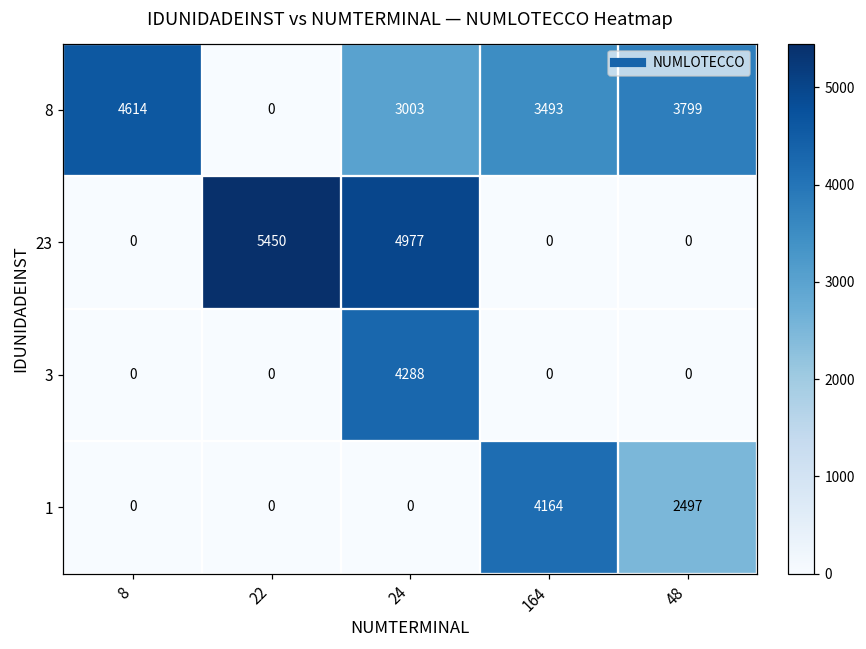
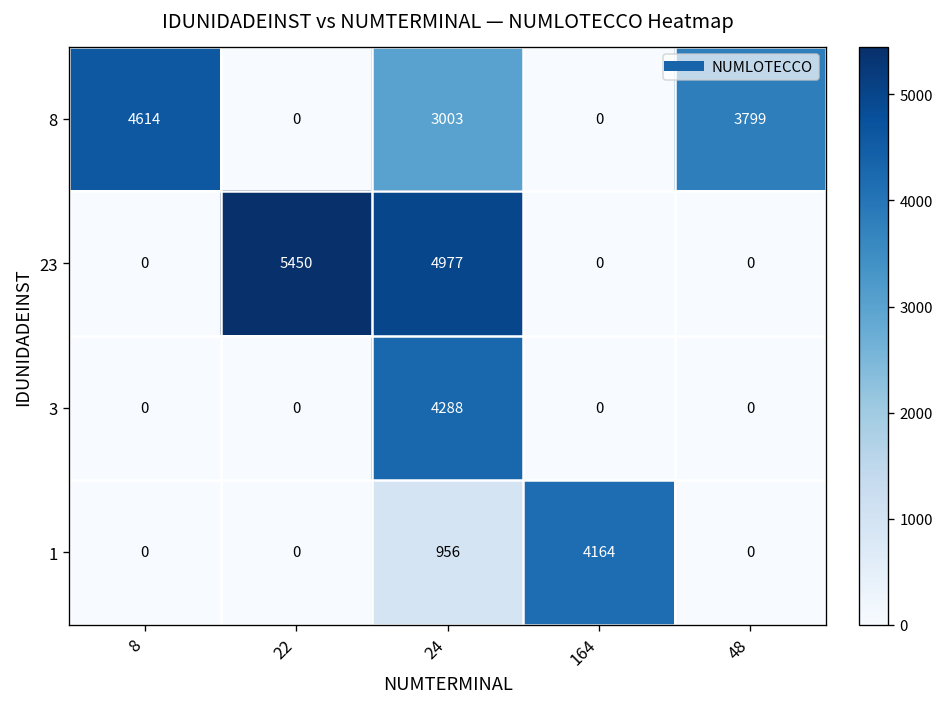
  {
    "8": {
      "8": 4614,
      "22": 0,
      "24": 3003,
-     "164": 3493,
+     "164": 0,
      "48": 3799
    },
    "23": {
      "8": 0,
      "22": 5450,
      "24": 4977,
      "164": 0,
      "48": 0
    },
    "3": {
      "8": 0,
      "22": 0,
      "24": 4288,
      "164": 0,
      "48": 0
    },
    "1": {
      "8": 0,
      "22": 0,
-     "24": 0,
+     "24": 956,
      "164": 4164,
-     "48": 2497
+     "48": 0
    }
  }
